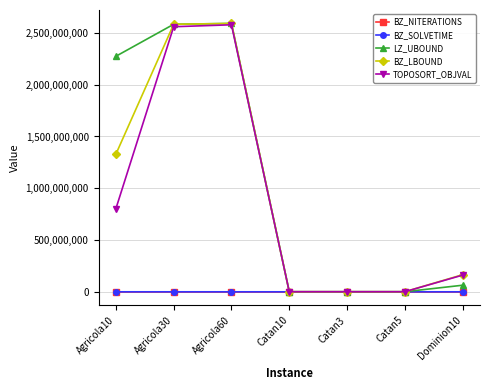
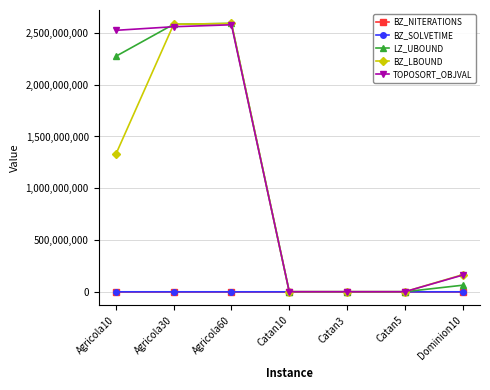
  {
    "BZ_SOLVETIME": {
      "Agricola10": "0",
      "Agricola30": "0",
      "Agricola60": "0",
      "Dominion10": "0"
    },
    "LZ_UBOUND": {
      "Agricola10": "2,270,000,000",
      "Dominion10": "60,000,000"
    },
    "BZ_LBOUND": {
      "Agricola10": "1,330,000,000"
    },
    "TOPOSORT_OBJVAL": {
-     "Agricola10": "800,000,000"
+     "Agricola10": "2,530,000,000"
    }
  }
